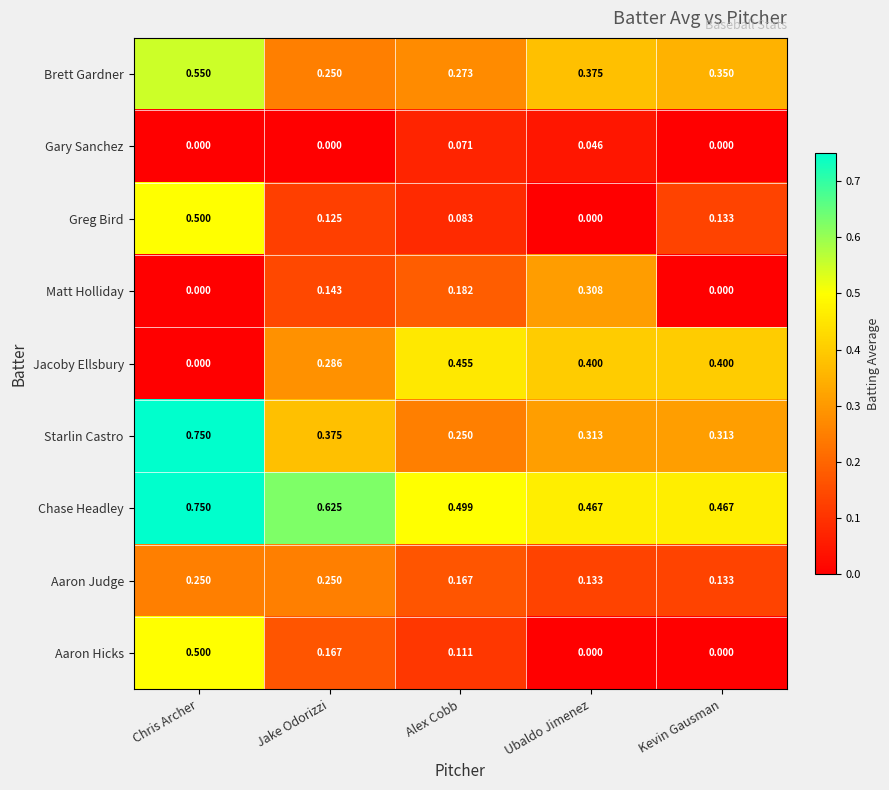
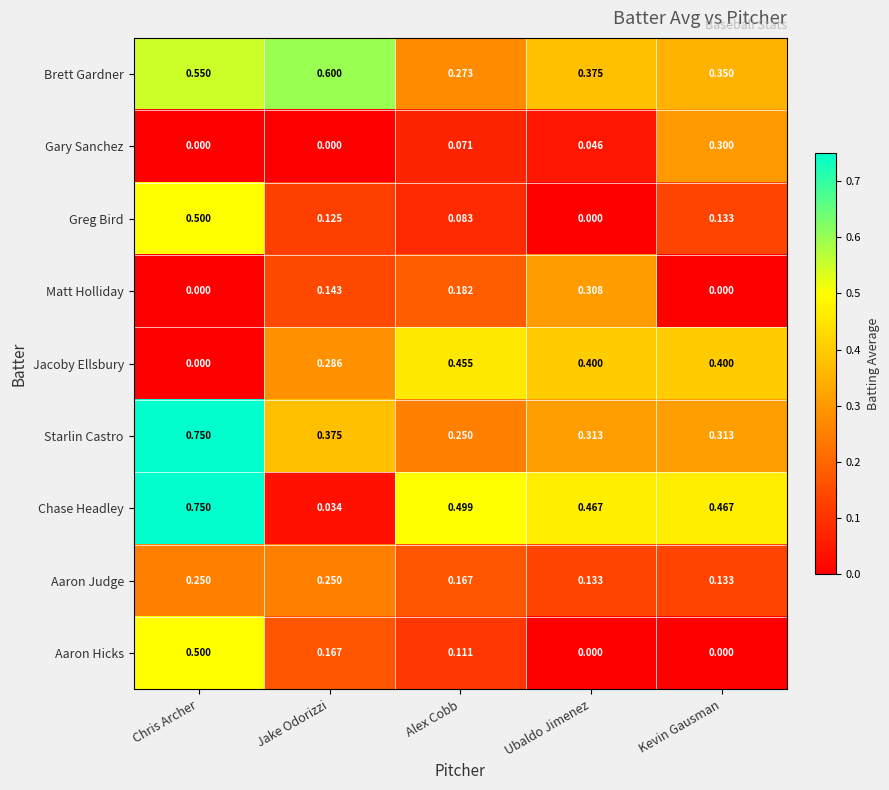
  {
    "Brett Gardner": {
      "Chris Archer": 0.550,
-     "Jake Odorizzi": 0.250,
+     "Jake Odorizzi": 0.600,
      "Alex Cobb": 0.273,
      "Ubaldo Jimenez": 0.375,
      "Kevin Gausman": 0.350
    },
    "Gary Sanchez": {
      "Chris Archer": 0.000,
      "Jake Odorizzi": 0.000,
      "Alex Cobb": 0.071,
      "Ubaldo Jimenez": 0.046,
-     "Kevin Gausman": 0.000
+     "Kevin Gausman": 0.300
    },
    "Greg Bird": {
      "Chris Archer": 0.500,
      "Jake Odorizzi": 0.125,
      "Alex Cobb": 0.083,
      "Ubaldo Jimenez": 0.000,
      "Kevin Gausman": 0.133
    },
    "Matt Holliday": {
      "Chris Archer": 0.000,
      "Jake Odorizzi": 0.143,
      "Alex Cobb": 0.182,
      "Ubaldo Jimenez": 0.308,
      "Kevin Gausman": 0.000
    },
    "Jacoby Ellsbury": {
      "Chris Archer": 0.000,
      "Jake Odorizzi": 0.286,
      "Alex Cobb": 0.455,
      "Ubaldo Jimenez": 0.400,
      "Kevin Gausman": 0.400
    },
    "Starlin Castro": {
      "Chris Archer": 0.750,
      "Jake Odorizzi": 0.375,
      "Alex Cobb": 0.250,
      "Ubaldo Jimenez": 0.313,
      "Kevin Gausman": 0.313
    },
    "Chase Headley": {
      "Chris Archer": 0.750,
-     "Jake Odorizzi": 0.625,
+     "Jake Odorizzi": 0.034,
      "Alex Cobb": 0.499,
      "Ubaldo Jimenez": 0.467,
      "Kevin Gausman": 0.467
    },
    "Aaron Judge": {
      "Chris Archer": 0.250,
      "Jake Odorizzi": 0.250,
      "Alex Cobb": 0.167,
      "Ubaldo Jimenez": 0.133,
      "Kevin Gausman": 0.133
    },
    "Aaron Hicks": {
      "Chris Archer": 0.500,
      "Jake Odorizzi": 0.167,
      "Alex Cobb": 0.111,
      "Ubaldo Jimenez": 0.000,
      "Kevin Gausman": 0.000
    }
  }
